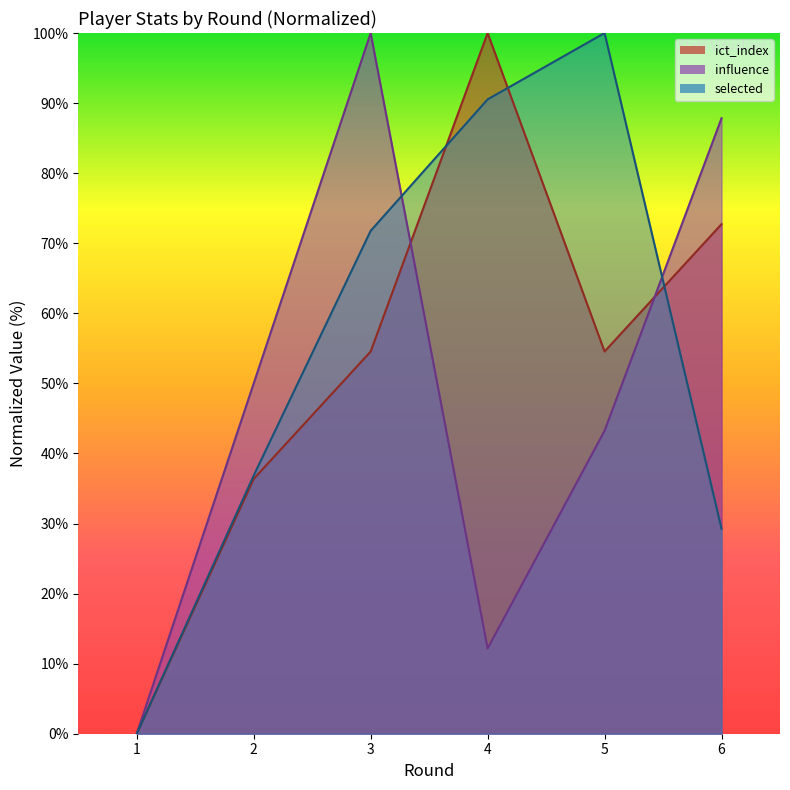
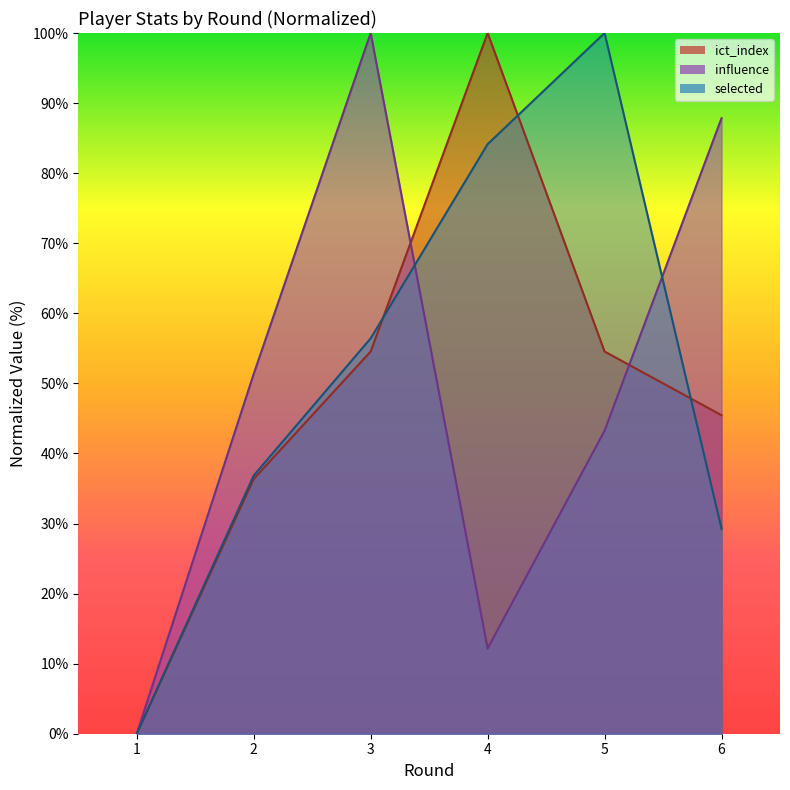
  {
    "ict_index": {
      "2": "36%",
      "3": "55%",
      "4": "100%",
      "5": "55%",
-     "6": "73%"
+     "6": "45%"
    },
    "influence": {
-     "2": "50%",
+     "2": "51%",
      "3": "100%",
      "4": "12%",
      "5": "43%",
      "6": "88%"
    },
    "selected": {
      "2": "37%",
-     "3": "72%",
-     "4": "91%",
+     "3": "56%",
+     "4": "84%",
      "5": "100%",
      "6": "29%"
    }
  }
